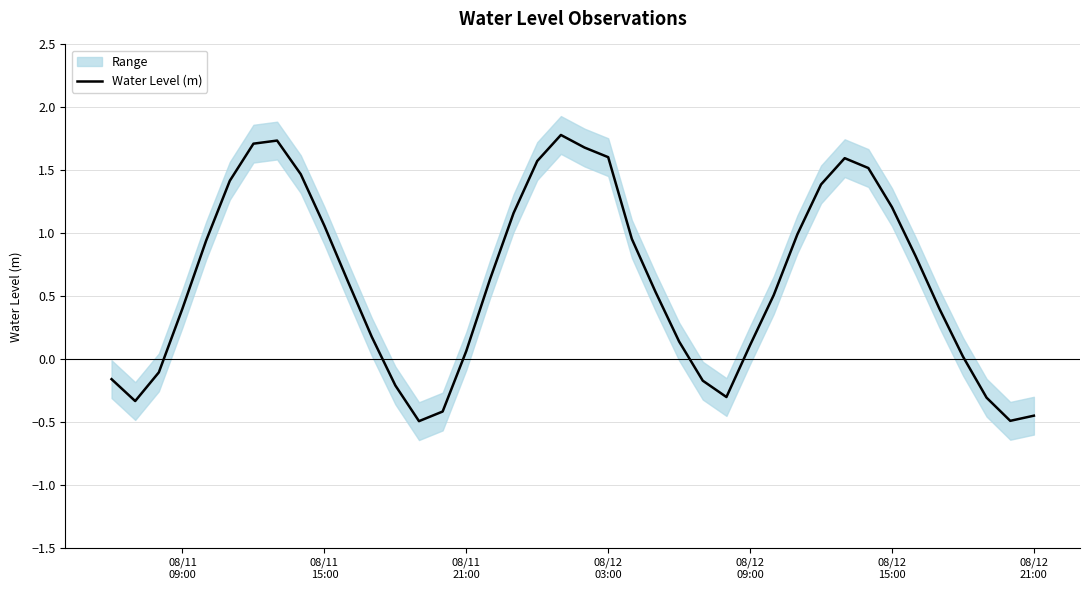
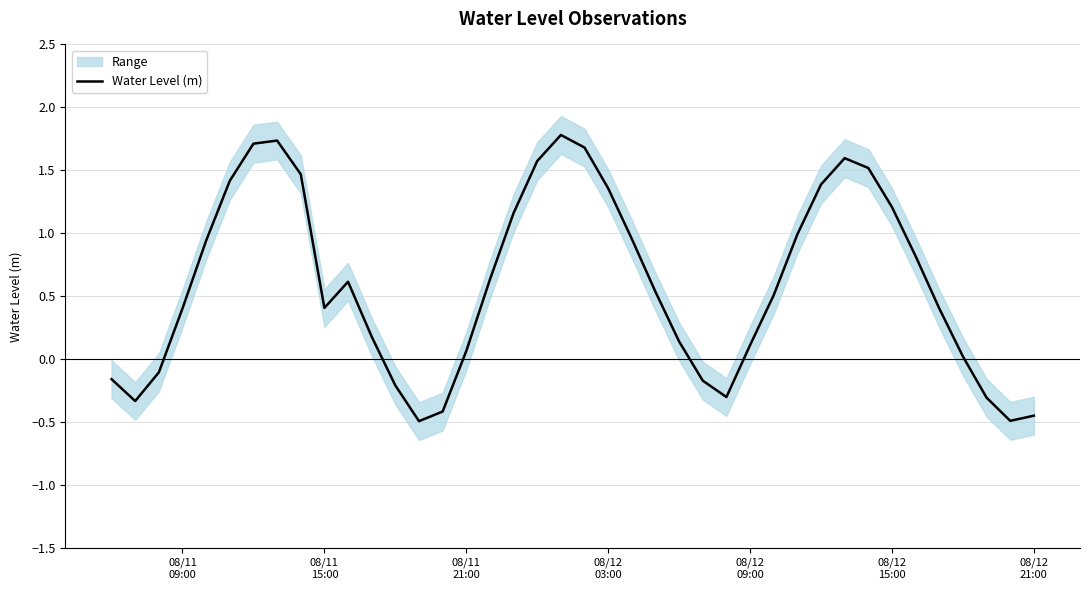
  {
    "Water Level (m)": {
      "08/11 09:00": 0.40,
-     "08/11 15:00": 1.06,
+     "08/11 15:00": 0.41,
      "08/11 21:00": 0.07,
-     "08/12 03:00": 1.60,
+     "08/12 03:00": 1.36,
      "08/12 09:00": 0.11,
      "08/12 15:00": 1.21,
      "08/12 21:00": -0.45
    }
  }
